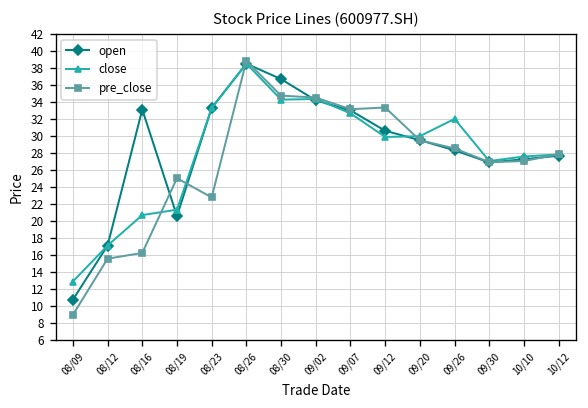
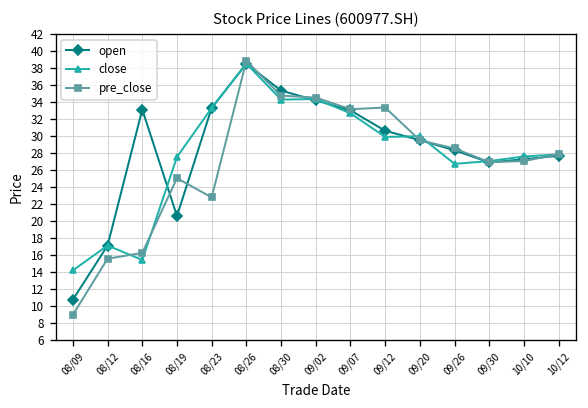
  {
    "open": {
      "08/09": 11,
      "08/16": 33,
      "08/19": 21,
-     "08/30": 37,
+     "08/30": 35,
      "09/12": 31
    },
    "close": {
-     "08/09": 13,
-     "08/16": 21,
-     "08/19": 21,
+     "08/09": 14,
+     "08/16": 15,
+     "08/19": 28,
      "08/30": 34,
      "09/12": 30,
      "09/20": 30,
-     "09/26": 32
+     "09/26": 27
    },
    "pre_close": {
      "08/09": 9,
      "08/12": 16,
      "08/16": 16,
      "08/19": 25,
      "08/23": 23,
      "08/30": 35,
      "09/12": 33
    }
  }
